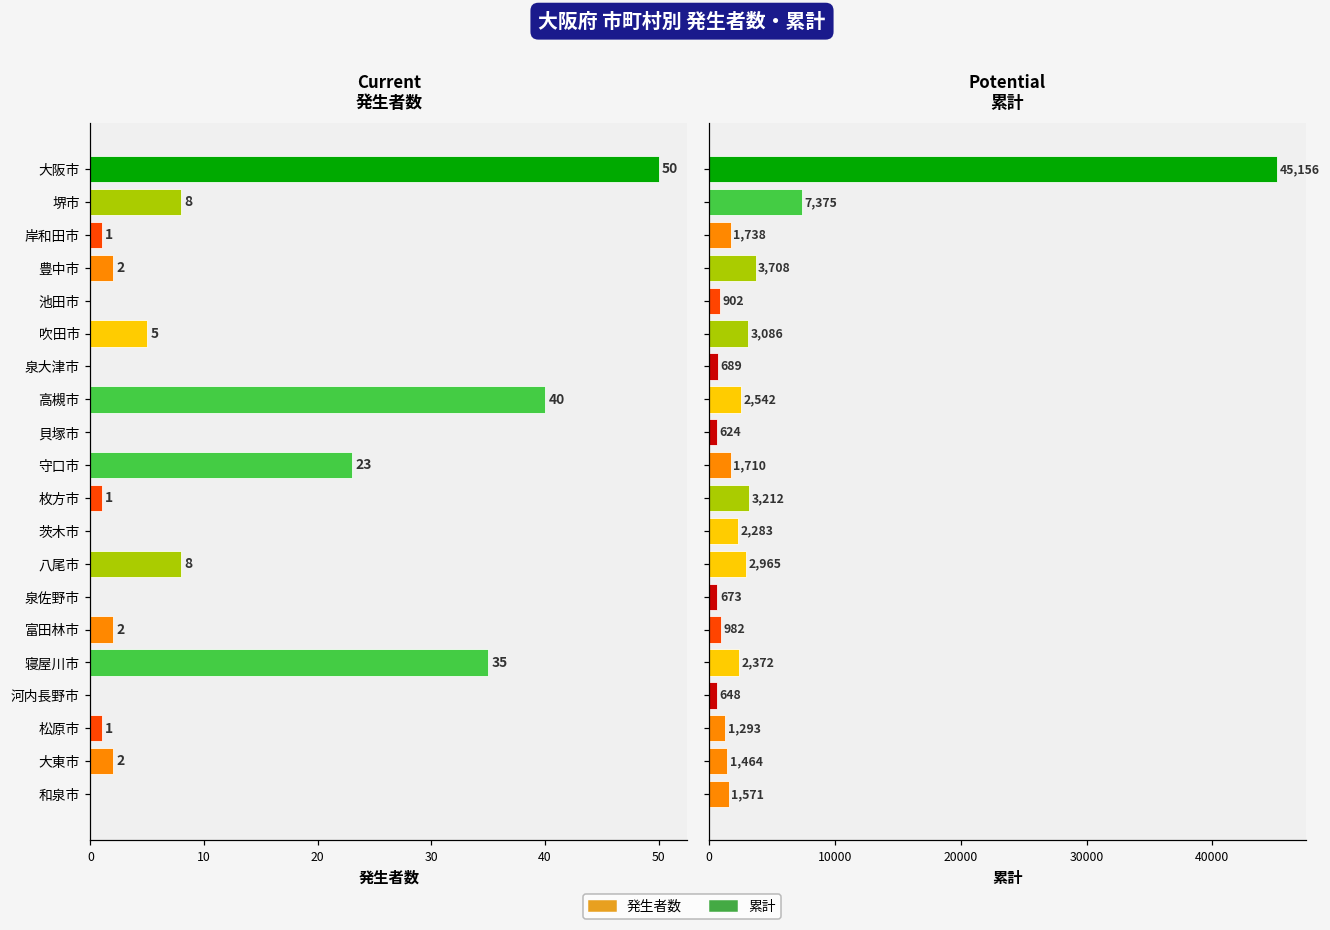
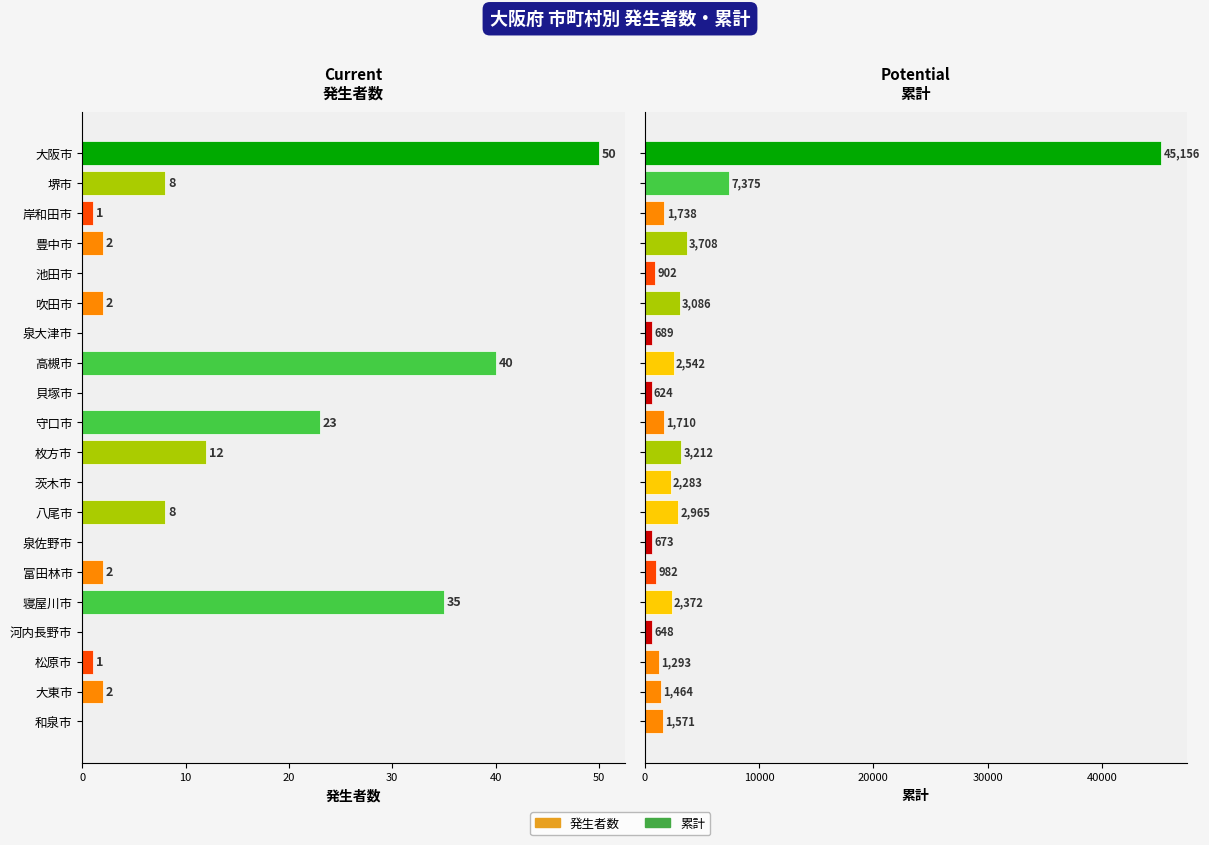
  {
    "Current 発生者数": {
      "大阪市": 50,
      "堺市": 8,
      "岸和田市": 1,
      "豊中市": 2,
-     "吹田市": 5,
+     "吹田市": 2,
      "高槻市": 40,
      "守口市": 23,
-     "枚方市": 1,
+     "枚方市": 12,
      "八尾市": 8,
      "富田林市": 2,
      "寝屋川市": 35,
      "松原市": 1,
      "大東市": 2
    }
  }
